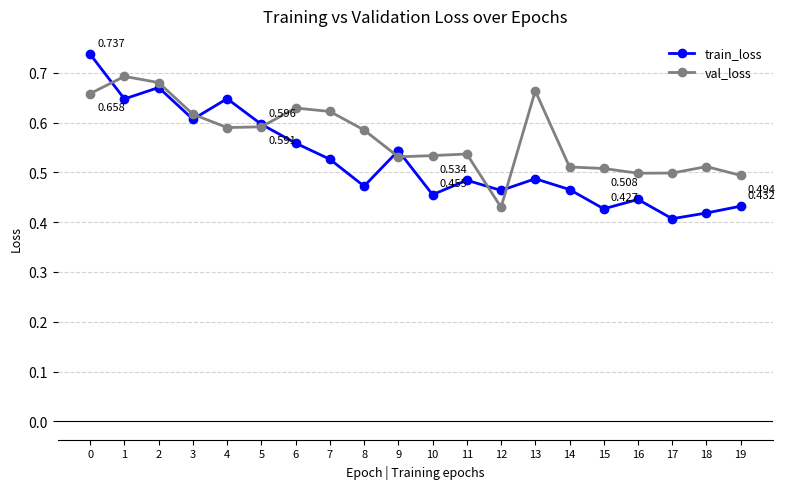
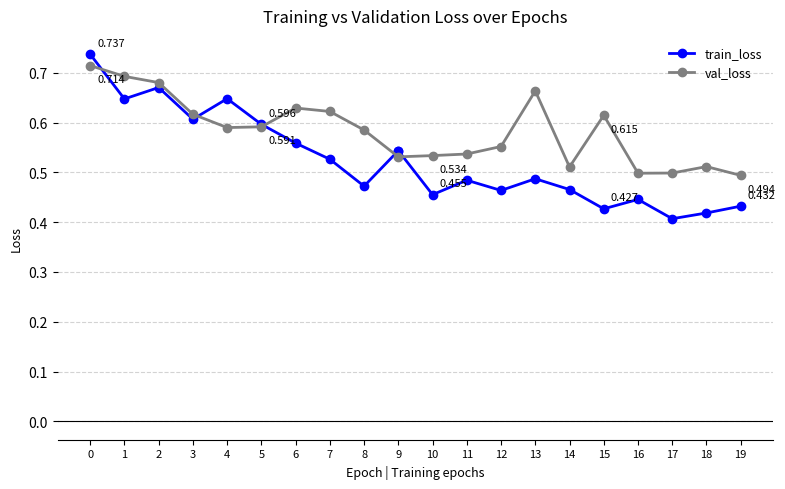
  {
    "val_loss": {
-     "0": 0.658,
+     "0": 0.714,
      "10": 0.534,
-     "12": 0.43,
-     "15": 0.508
+     "12": 0.55,
+     "15": 0.615
    }
  }
